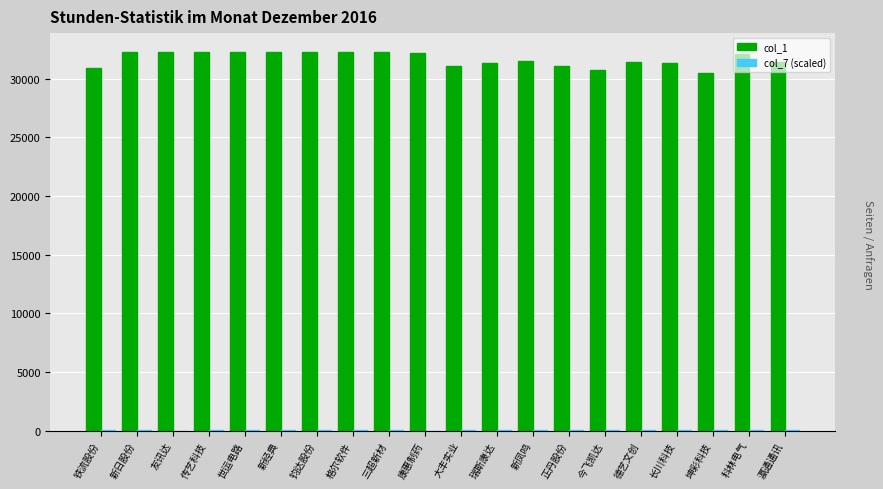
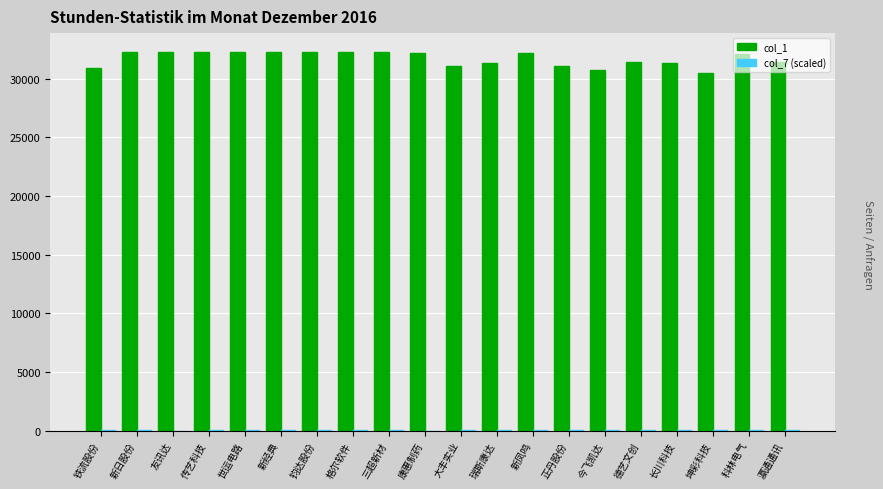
  {
    "col_1": {
      "铁流股份": 30900,
      "新日股份": 32300,
      "友讯达": 32200,
      "传艺科技": 32200,
      "世运电路": 32200,
      "新经典": 32200,
      "钧达股份": 32200,
      "格尔软件": 32300,
      "三超新材": 32300,
      "康惠制药": 32200,
      "大丰实业": 31100,
      "瑞斯康达": 31300,
-     "新凤鸣": 31500,
+     "新凤鸣": 32200,
      "正丹股份": 31000,
      "今飞凯达": 30700,
      "德艺文创": 31400,
      "长川科技": 31300,
      "坤彩科技": 30500
    }
  }
